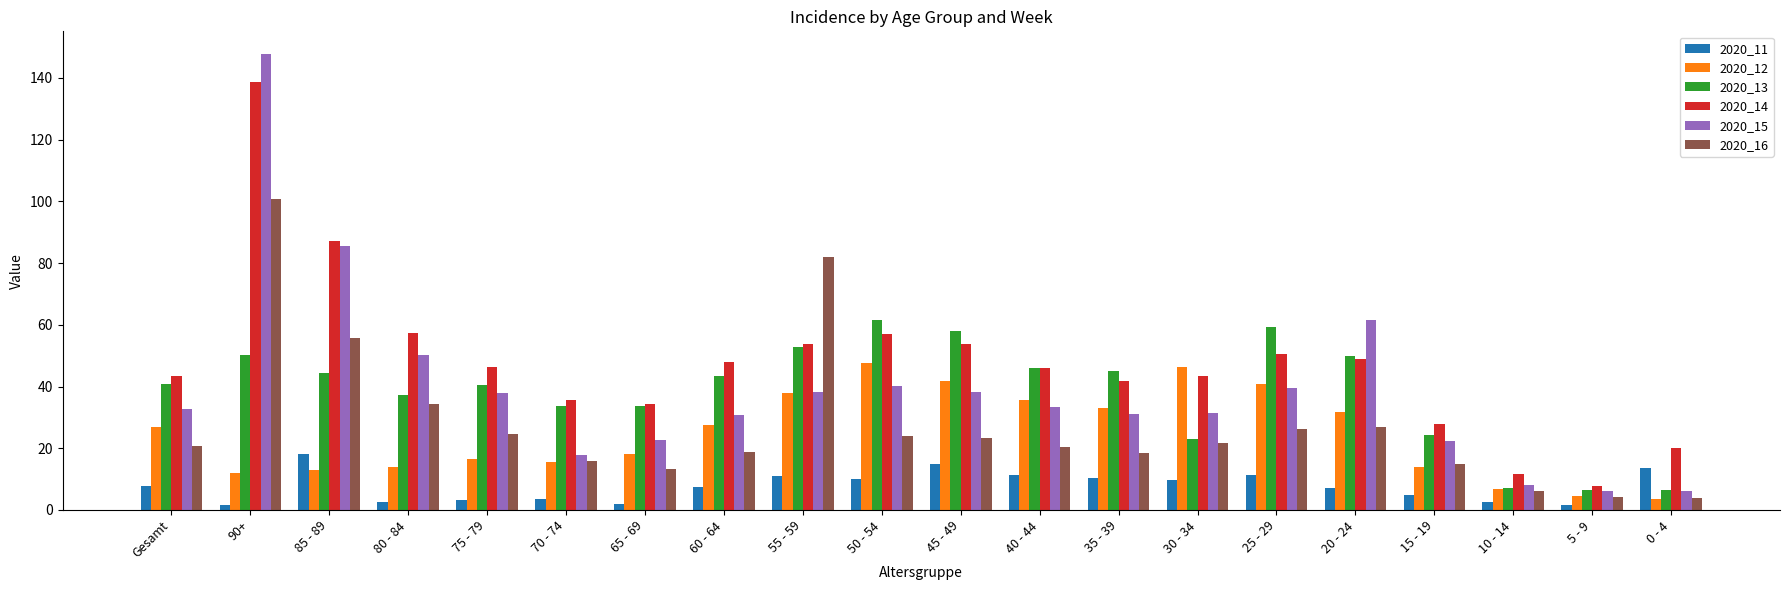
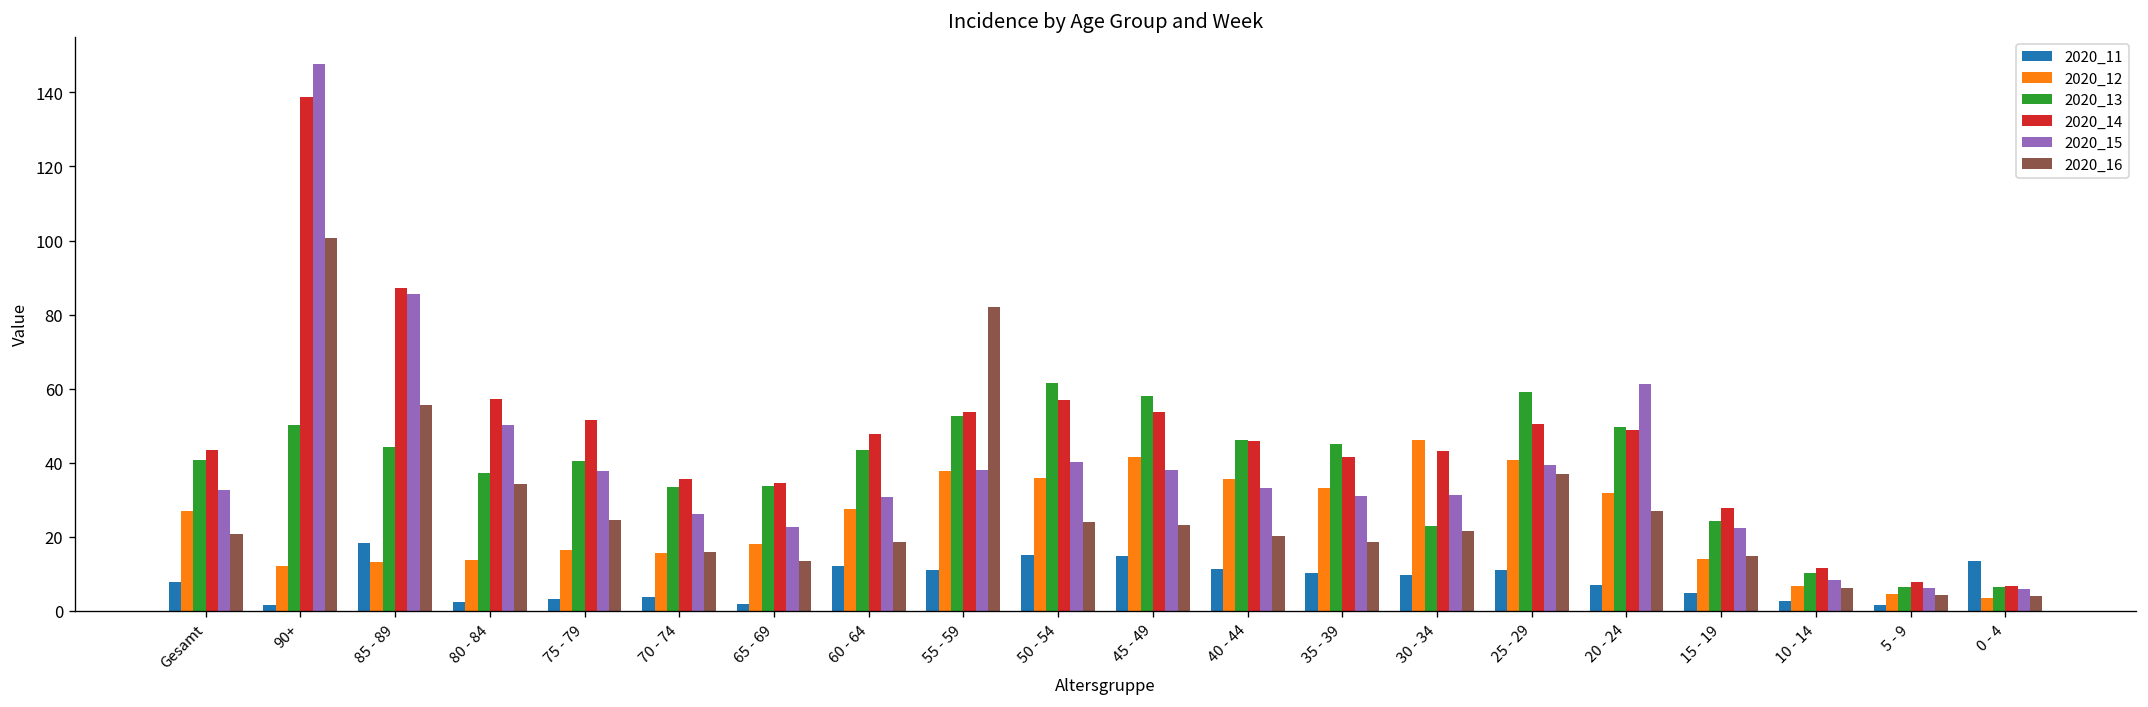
  {
    "2020_11": {
      "Gesamt": 8,
      "90+": 2,
      "85 - 89": 18,
      "80 - 84": 2,
      "75 - 79": 3,
      "70 - 74": 4,
      "65 - 69": 2,
-     "60 - 64": 7,
+     "60 - 64": 12,
      "55 - 59": 11,
-     "50 - 54": 10,
+     "50 - 54": 15,
      "45 - 49": 15,
      "40 - 44": 11,
      "35 - 39": 10,
      "30 - 34": 10,
      "25 - 29": 11,
      "20 - 24": 7,
      "15 - 19": 5,
      "10 - 14": 3,
      "5 - 9": 1,
      "0 - 4": 13
    },
    "2020_12": {
      "Gesamt": 27,
      "90+": 12,
      "85 - 89": 13,
      "80 - 84": 14,
      "75 - 79": 16,
      "70 - 74": 16,
      "65 - 69": 18,
      "60 - 64": 27,
      "55 - 59": 38,
-     "50 - 54": 48,
+     "50 - 54": 36,
      "45 - 49": 42,
      "40 - 44": 36,
      "35 - 39": 33,
      "30 - 34": 46,
      "25 - 29": 41,
      "20 - 24": 32,
      "15 - 19": 14,
      "10 - 14": 7,
      "5 - 9": 4,
      "0 - 4": 4
    },
    "2020_13": {
      "Gesamt": 41,
      "90+": 50,
      "85 - 89": 44,
      "80 - 84": 37,
      "75 - 79": 40,
      "70 - 74": 34,
      "65 - 69": 34,
      "60 - 64": 43,
      "55 - 59": 53,
      "50 - 54": 62,
      "45 - 49": 58,
      "40 - 44": 46,
      "35 - 39": 45,
      "30 - 34": 23,
      "25 - 29": 59,
      "20 - 24": 50,
      "15 - 19": 24,
-     "10 - 14": 7,
+     "10 - 14": 10,
      "5 - 9": 7,
      "0 - 4": 6
    },
    "2020_14": {
      "Gesamt": 43,
      "90+": 139,
      "85 - 89": 87,
      "80 - 84": 57,
-     "75 - 79": 46,
+     "75 - 79": 52,
      "70 - 74": 36,
      "65 - 69": 34,
      "60 - 64": 48,
      "55 - 59": 54,
      "50 - 54": 57,
      "45 - 49": 54,
      "40 - 44": 46,
      "35 - 39": 42,
      "30 - 34": 43,
      "25 - 29": 51,
      "20 - 24": 49,
      "15 - 19": 28,
      "10 - 14": 12,
      "5 - 9": 8,
-     "0 - 4": 20
+     "0 - 4": 7
    },
    "2020_15": {
      "Gesamt": 33,
      "90+": 148,
      "85 - 89": 85,
      "80 - 84": 50,
      "75 - 79": 38,
-     "70 - 74": 18,
+     "70 - 74": 26,
      "65 - 69": 23,
      "60 - 64": 31,
      "55 - 59": 38,
      "50 - 54": 40,
      "45 - 49": 38,
      "40 - 44": 33,
      "35 - 39": 31,
      "30 - 34": 31,
      "25 - 29": 39,
      "20 - 24": 61,
      "15 - 19": 22,
      "10 - 14": 8,
      "5 - 9": 6,
      "0 - 4": 6
    },
    "2020_16": {
      "Gesamt": 21,
      "90+": 101,
      "85 - 89": 56,
      "80 - 84": 34,
      "75 - 79": 25,
      "70 - 74": 16,
      "65 - 69": 13,
      "60 - 64": 19,
      "55 - 59": 82,
      "50 - 54": 24,
      "45 - 49": 23,
      "40 - 44": 20,
      "35 - 39": 19,
      "30 - 34": 22,
-     "25 - 29": 26,
+     "25 - 29": 37,
      "20 - 24": 27,
      "15 - 19": 15,
      "10 - 14": 6,
      "5 - 9": 4,
      "0 - 4": 4
    }
  }
